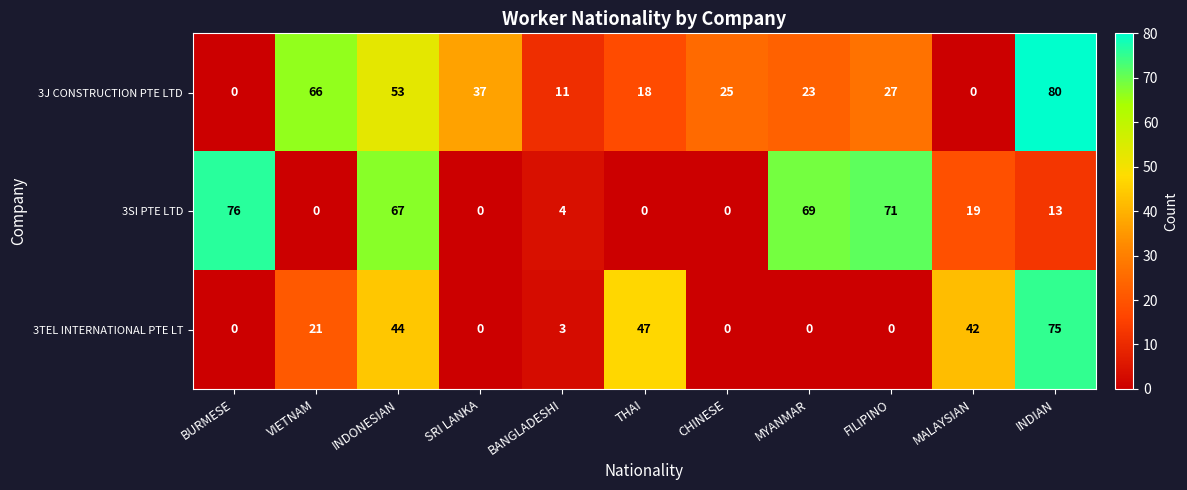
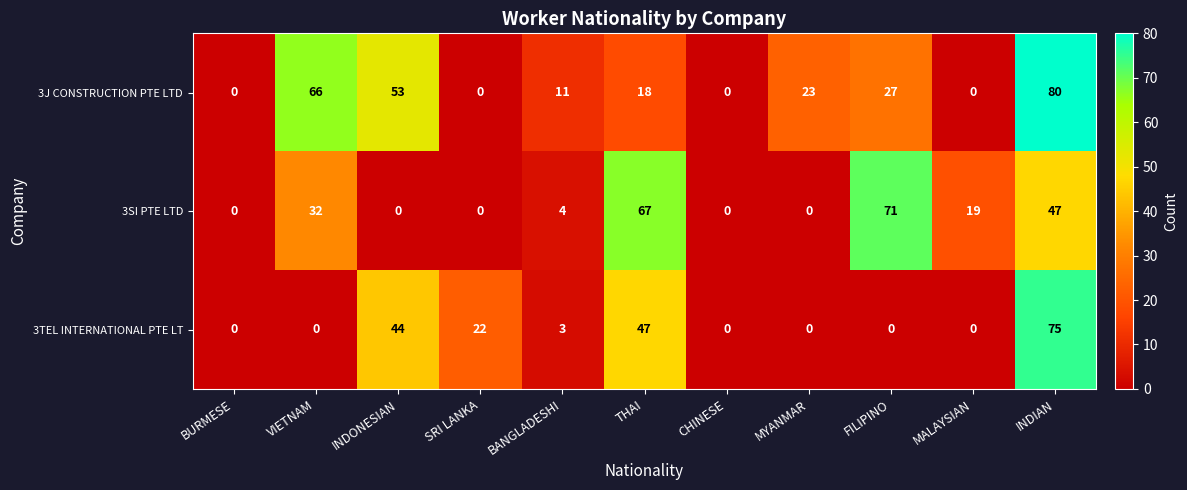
  {
    "3J CONSTRUCTION PTE LTD": {
      "BURMESE": 0,
      "VIETNAM": 66,
      "INDONESIAN": 53,
-     "SRI LANKA": 37,
+     "SRI LANKA": 0,
      "BANGLADESHI": 11,
      "THAI": 18,
-     "CHINESE": 25,
+     "CHINESE": 0,
      "MYANMAR": 23,
      "FILIPINO": 27,
      "MALAYSIAN": 0,
      "INDIAN": 80
    },
    "3SI PTE LTD": {
-     "BURMESE": 76,
-     "VIETNAM": 0,
-     "INDONESIAN": 67,
+     "BURMESE": 0,
+     "VIETNAM": 32,
+     "INDONESIAN": 0,
      "SRI LANKA": 0,
      "BANGLADESHI": 4,
-     "THAI": 0,
+     "THAI": 67,
      "CHINESE": 0,
-     "MYANMAR": 69,
+     "MYANMAR": 0,
      "FILIPINO": 71,
      "MALAYSIAN": 19,
-     "INDIAN": 13
+     "INDIAN": 47
    },
    "3TEL INTERNATIONAL PTE LT": {
      "BURMESE": 0,
-     "VIETNAM": 21,
+     "VIETNAM": 0,
      "INDONESIAN": 44,
-     "SRI LANKA": 0,
+     "SRI LANKA": 22,
      "BANGLADESHI": 3,
      "THAI": 47,
      "CHINESE": 0,
      "MYANMAR": 0,
      "FILIPINO": 0,
-     "MALAYSIAN": 42,
+     "MALAYSIAN": 0,
      "INDIAN": 75
    }
  }
